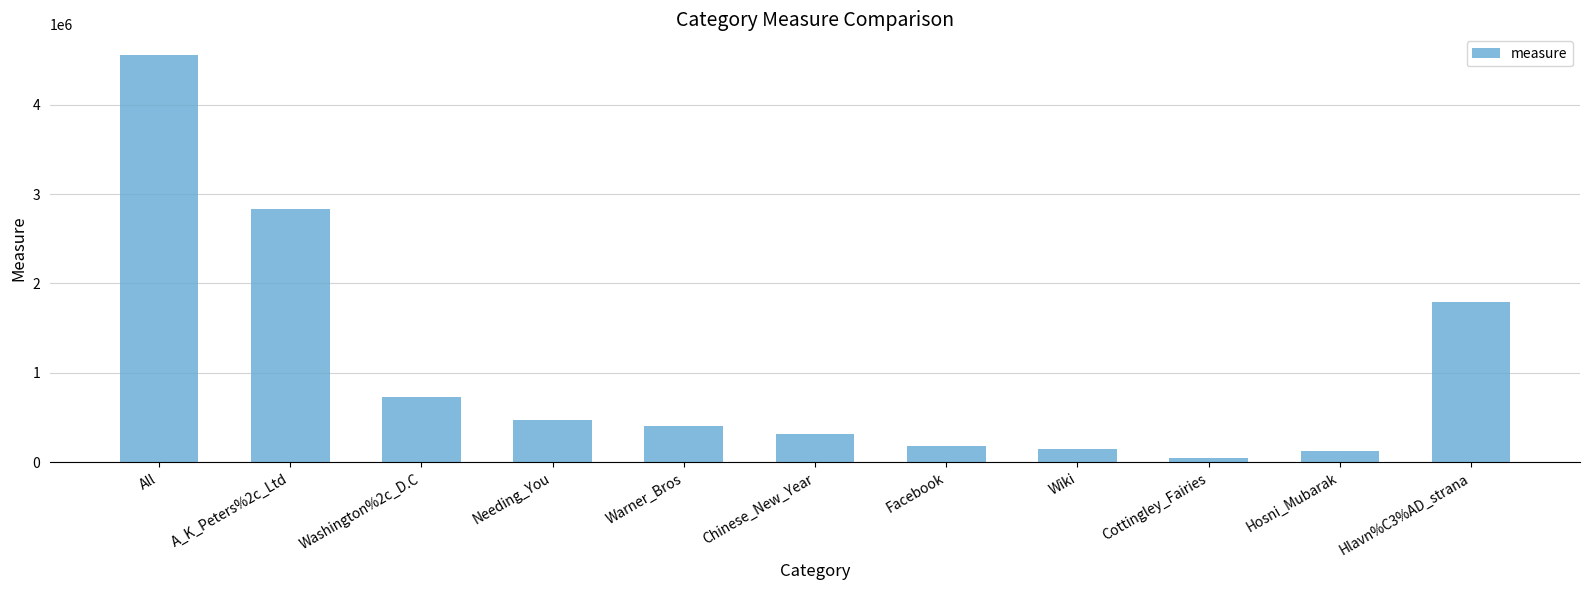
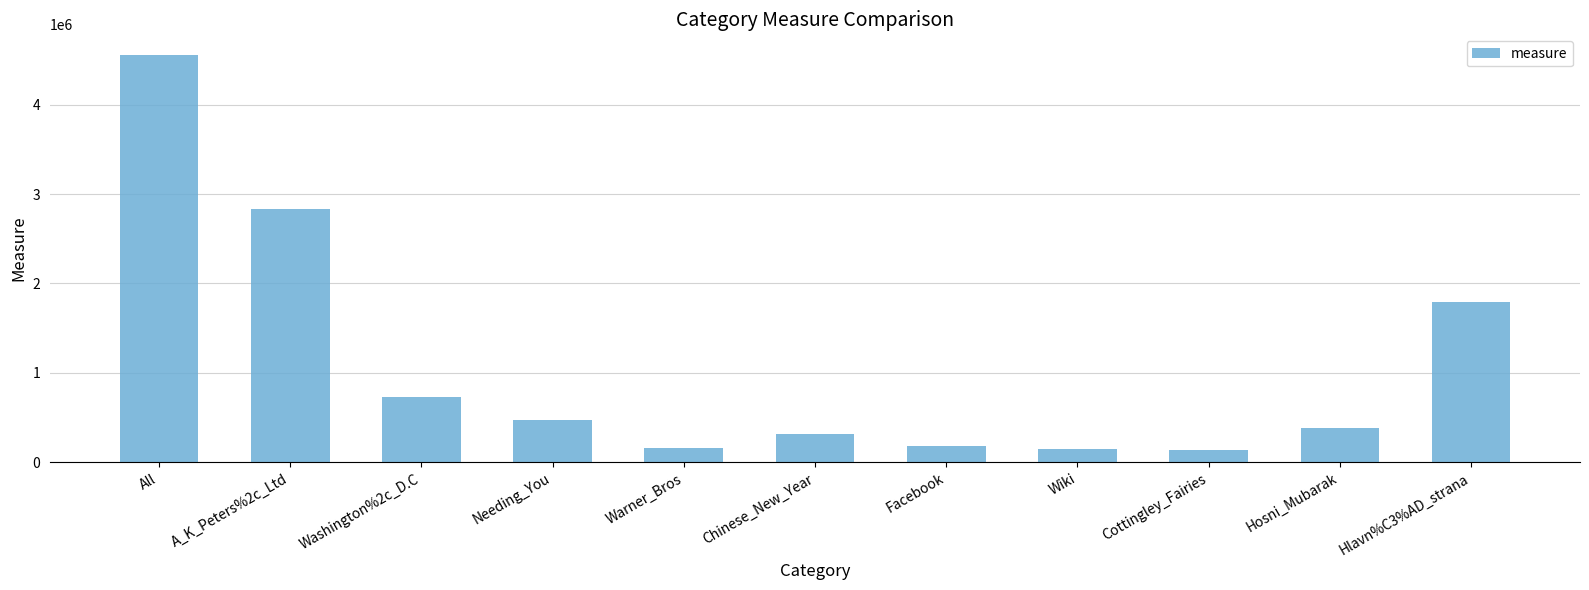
  {
    "All": 4600000,
    "A_K_Peters%2c_Ltd": 2800000,
    "Washington%2c_D.C": 700000,
    "Needing_You": 500000,
-   "Warner_Bros": 400000,
+   "Warner_Bros": 200000,
    "Chinese_New_Year": 300000,
    "Facebook": 200000,
    "Wiki": 100000,
-   "Cottingley_Fairies": 0,
-   "Hosni_Mubarak": 100000,
+   "Cottingley_Fairies": 100000,
+   "Hosni_Mubarak": 400000,
    "Hlavn%C3%AD_strana": 1800000
  }
